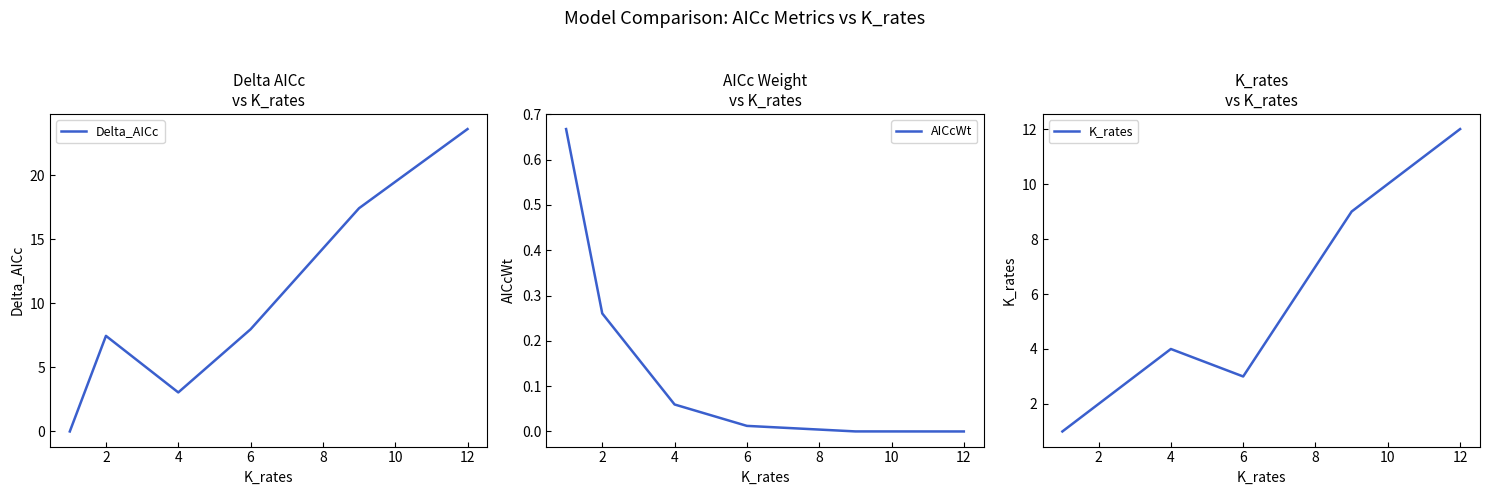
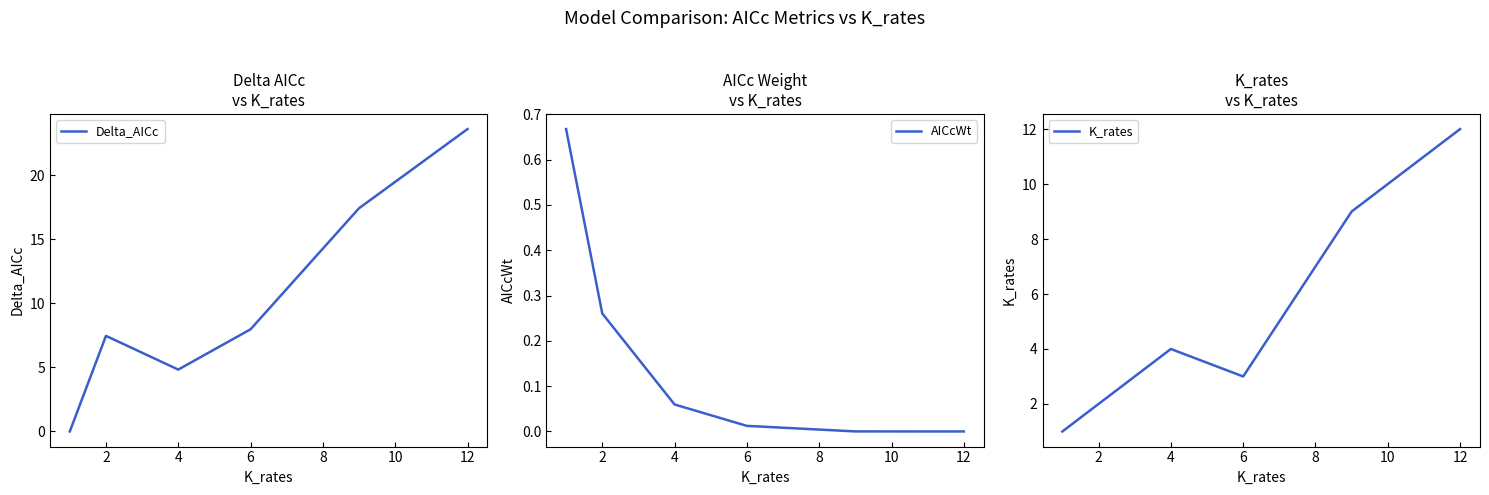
  {
    "Delta AICc vs K_rates": {
      "2": 7.5,
-     "4": 3.0,
+     "4": 4.8,
      "6": 8.0,
      "12": 23.6
    },
    "AICc Weight vs K_rates": {
      "2": 0.26,
      "4": 0.06,
      "6": 0.01,
      "12": 0.00
    },
    "K_rates vs K_rates": {
      "2": 2.0,
      "4": 4.0,
      "6": 3.0,
      "12": 12.0
    }
  }
